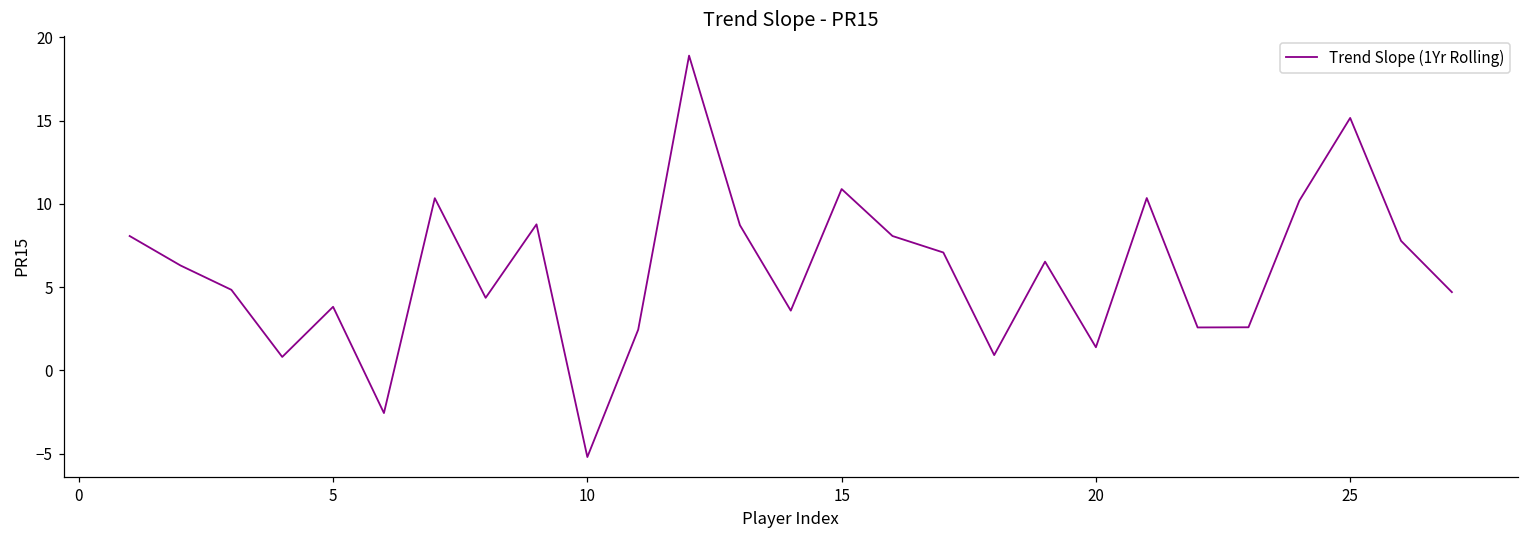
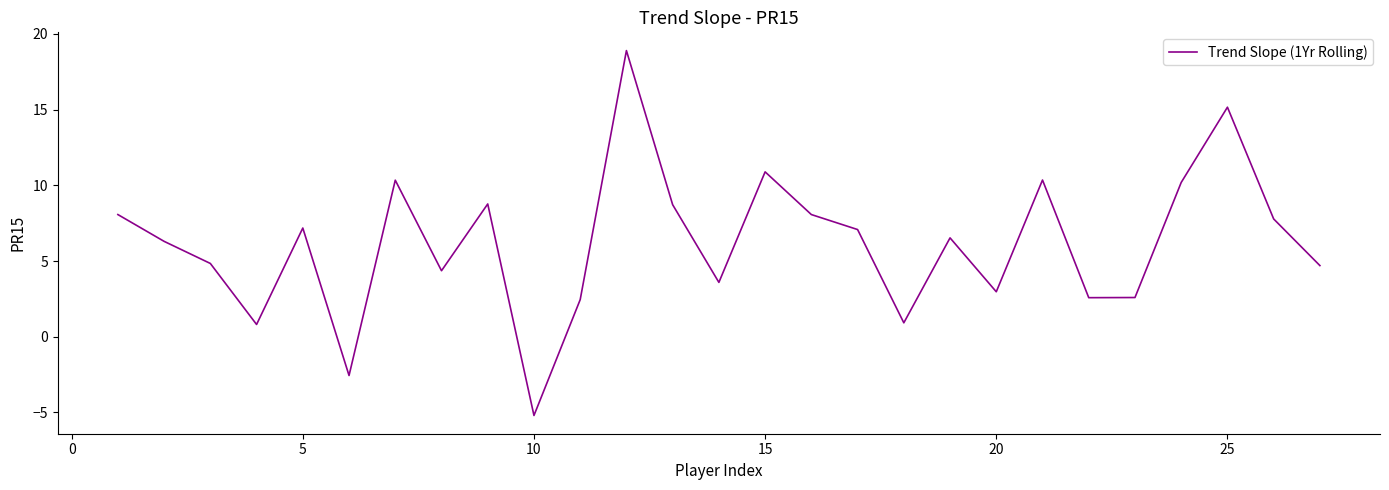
  {
-   "5": 3.8,
+   "5": 7.2,
    "10": -5.2,
    "15": 10.9,
-   "20": 1.4,
+   "20": 3.0,
    "25": 15.2
  }
